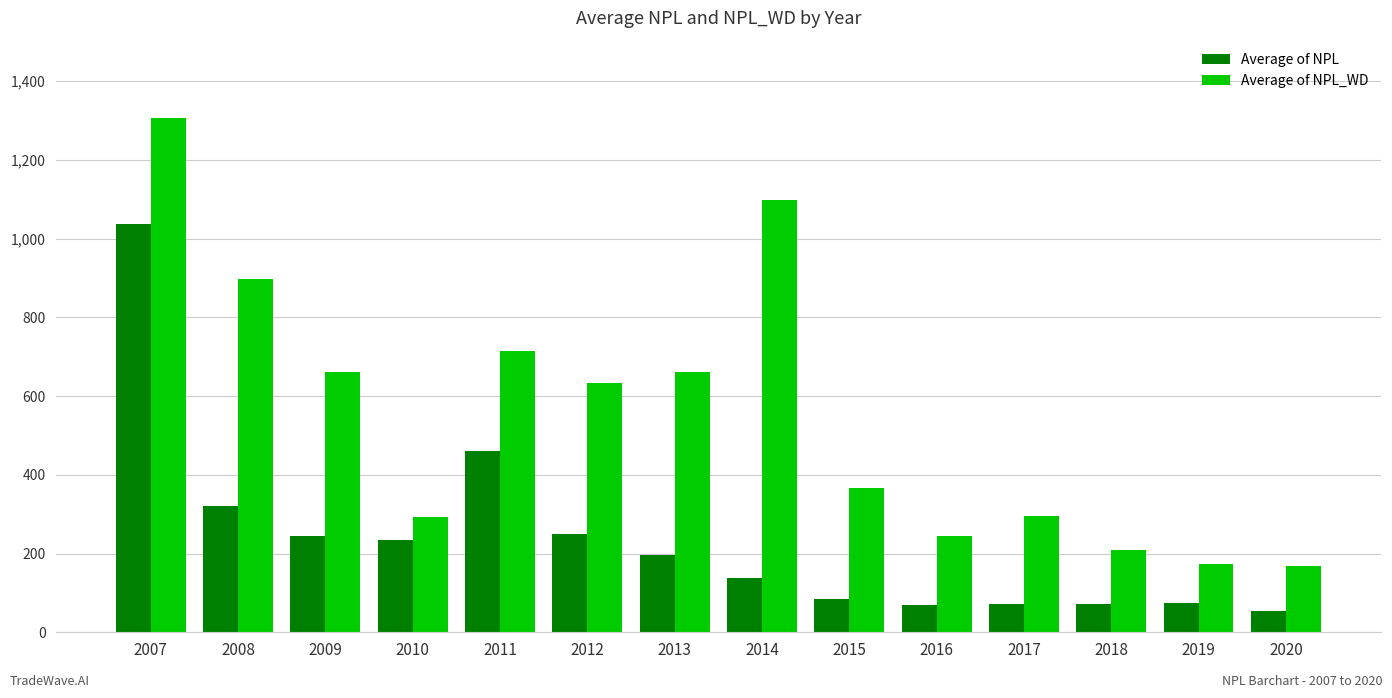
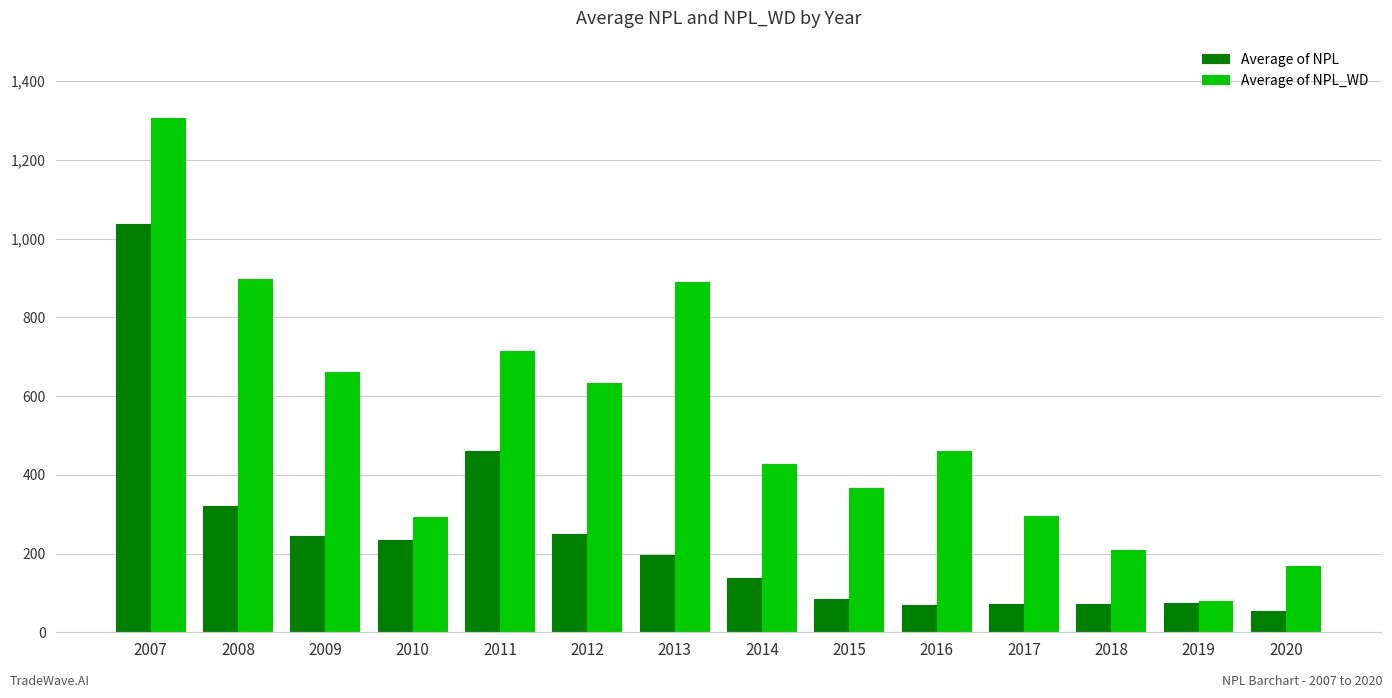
  {
    "Average of NPL": {
      "2007": "1,040",
      "2008": "320",
      "2009": "240",
      "2010": "230",
      "2011": "460",
      "2012": "250",
      "2013": "200",
      "2014": "140",
      "2015": "90",
      "2016": "70",
      "2017": "70",
      "2018": "70",
      "2019": "70",
      "2020": "50"
    },
    "Average of NPL_WD": {
      "2007": "1,310",
      "2008": "900",
      "2009": "660",
      "2010": "290",
      "2011": "710",
      "2012": "630",
-     "2013": "660",
-     "2014": "1,100",
+     "2013": "890",
+     "2014": "430",
      "2015": "370",
-     "2016": "240",
+     "2016": "460",
      "2017": "300",
      "2018": "210",
-     "2019": "170",
+     "2019": "80",
      "2020": "170"
    }
  }
